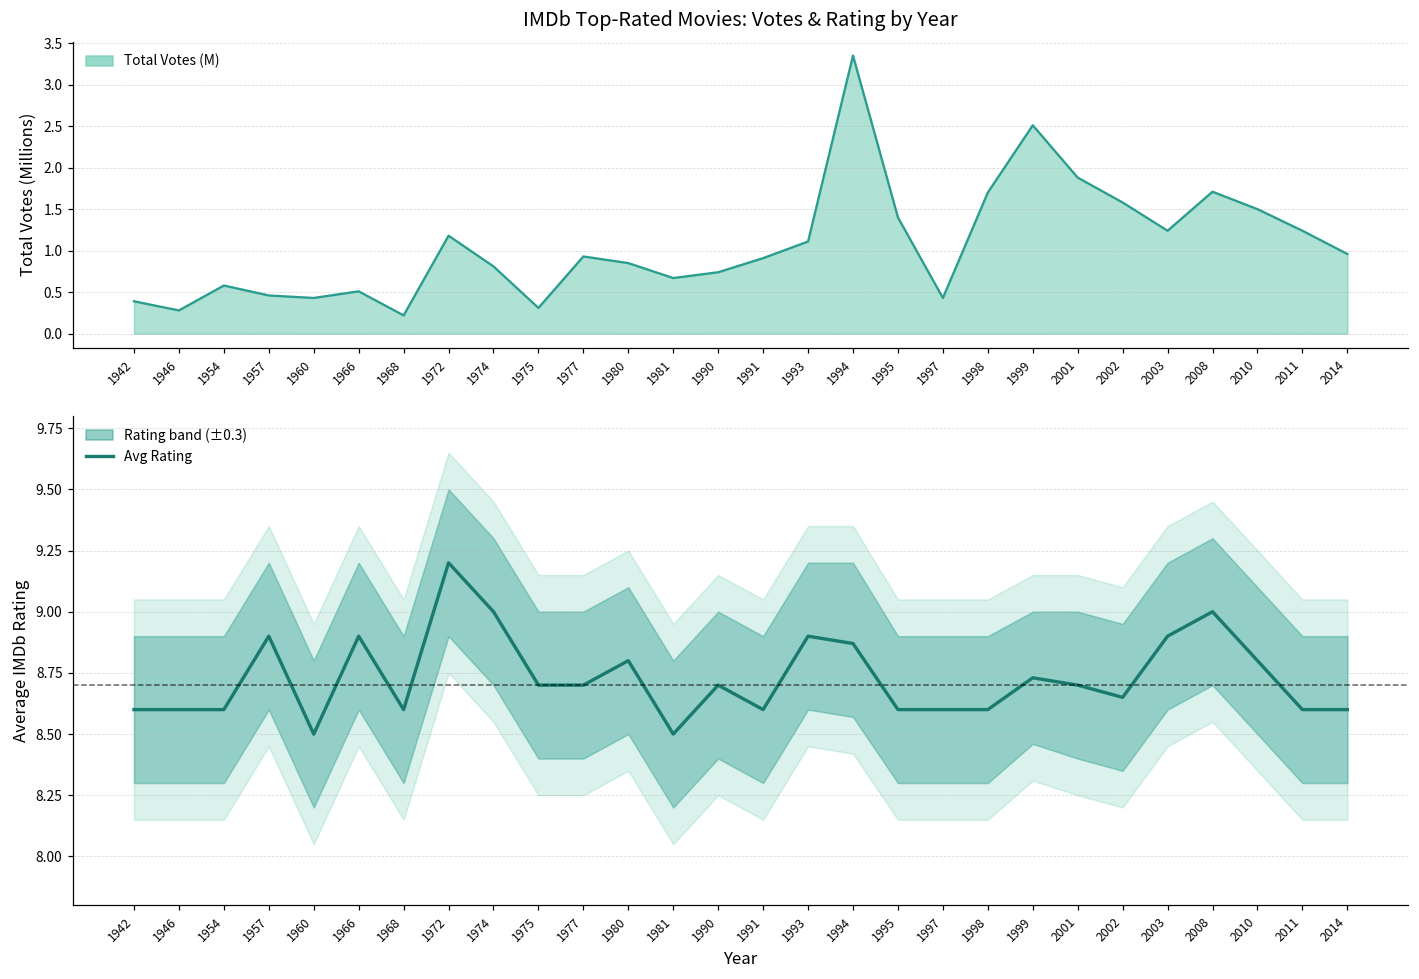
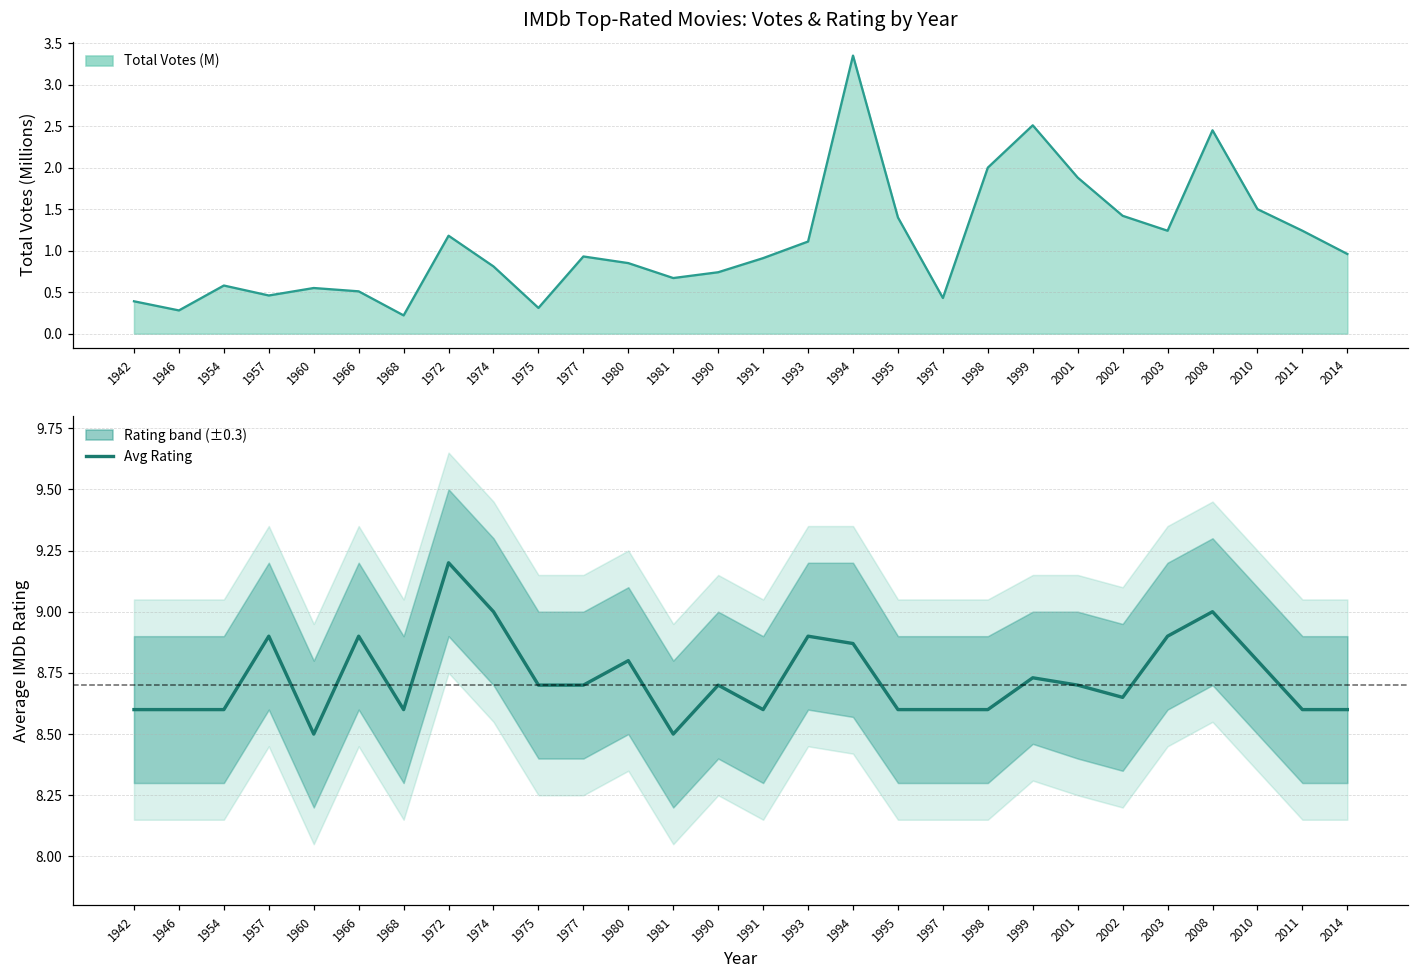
  {
    "IMDb Top-Rated Movies: Votes & Rating by Year": {
      "1942": 0.4,
      "1946": 0.3,
      "1954": 0.6,
      "1957": 0.5,
-     "1960": 0.4,
+     "1960": 0.6,
      "1966": 0.5,
      "1968": 0.2,
      "1972": 1.2,
      "1974": 0.8,
      "1975": 0.3,
      "1977": 0.9,
      "1980": 0.9,
      "1981": 0.7,
      "1990": 0.7,
      "1991": 0.9,
      "1993": 1.1,
      "1994": 3.4,
      "1995": 1.4,
      "1997": 0.4,
-     "1998": 1.7,
+     "1998": 2.0,
      "1999": 2.5,
      "2001": 1.9,
-     "2002": 1.6,
+     "2002": 1.4,
      "2003": 1.2,
-     "2008": 1.7,
+     "2008": 2.5,
      "2010": 1.5,
      "2011": 1.2,
      "2014": 1.0
    }
  }
